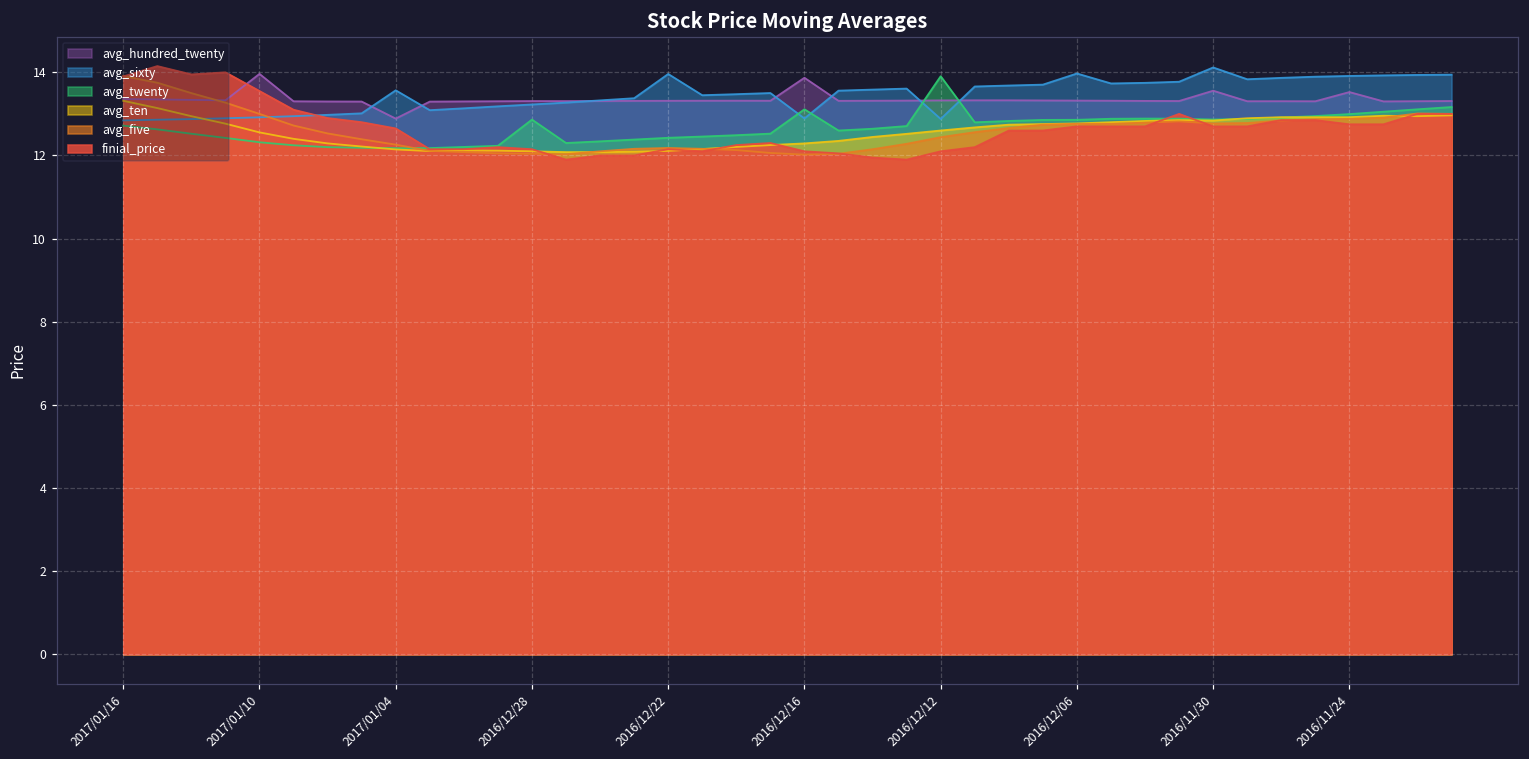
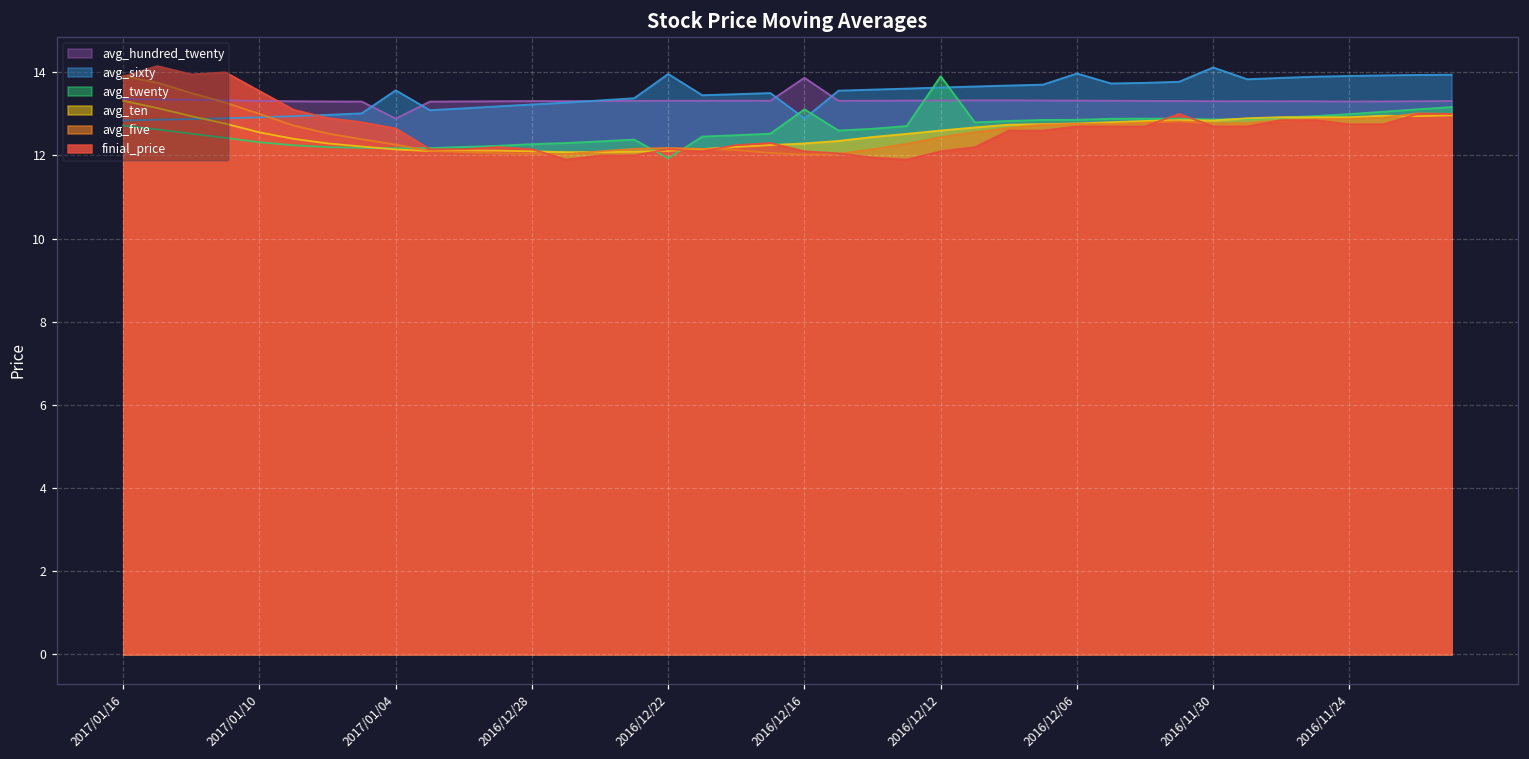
  {
    "avg_hundred_twenty": {
-     "2017/01/10": 14.0,
+     "2017/01/10": 13.3,
      "2017/01/04": 12.9,
      "2016/12/28": 13.3,
      "2016/12/22": 13.3,
      "2016/12/16": 13.9,
      "2016/12/12": 13.3,
      "2016/12/06": 13.3,
-     "2016/11/30": 13.6,
-     "2016/11/24": 13.5
+     "2016/11/30": 13.3,
+     "2016/11/24": 13.3
    },
    "avg_sixty": {
      "2017/01/10": 12.9,
      "2017/01/04": 13.6,
      "2016/12/28": 13.2,
      "2016/12/22": 14.0,
      "2016/12/16": 12.9,
-     "2016/12/12": 12.9,
+     "2016/12/12": 13.6,
      "2016/12/06": 14.0,
      "2016/11/30": 14.1,
      "2016/11/24": 13.9
    },
    "avg_twenty": {
      "2017/01/10": 12.3,
-     "2016/12/28": 12.9,
-     "2016/12/22": 12.4,
+     "2016/12/28": 12.3,
+     "2016/12/22": 11.9,
      "2016/12/16": 13.1,
      "2016/12/12": 13.9,
      "2016/12/06": 12.9,
      "2016/11/24": 13.0
    }
  }
